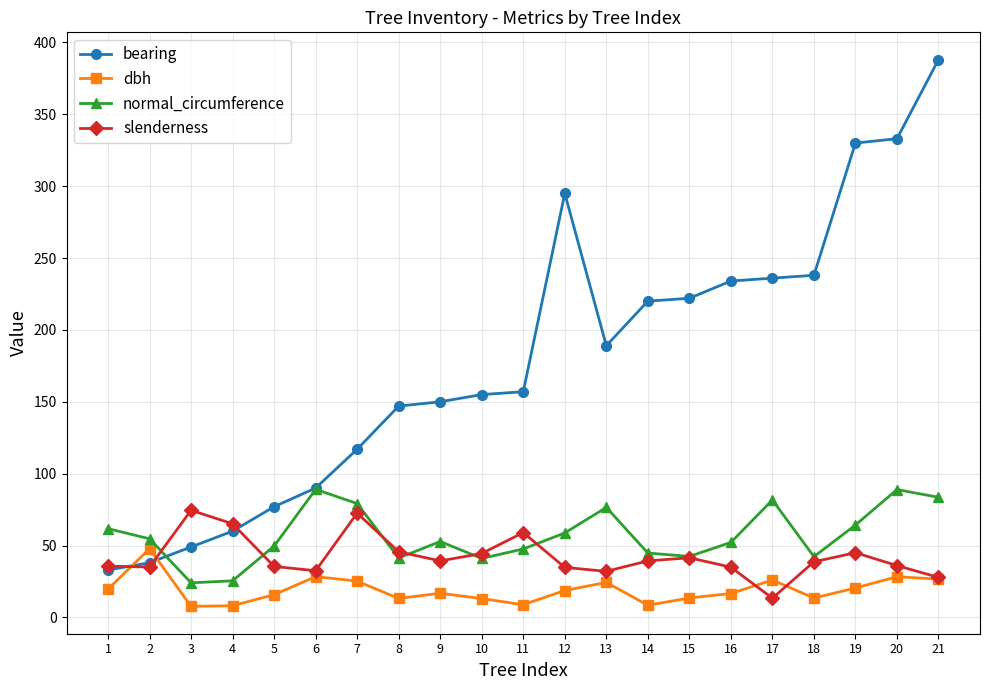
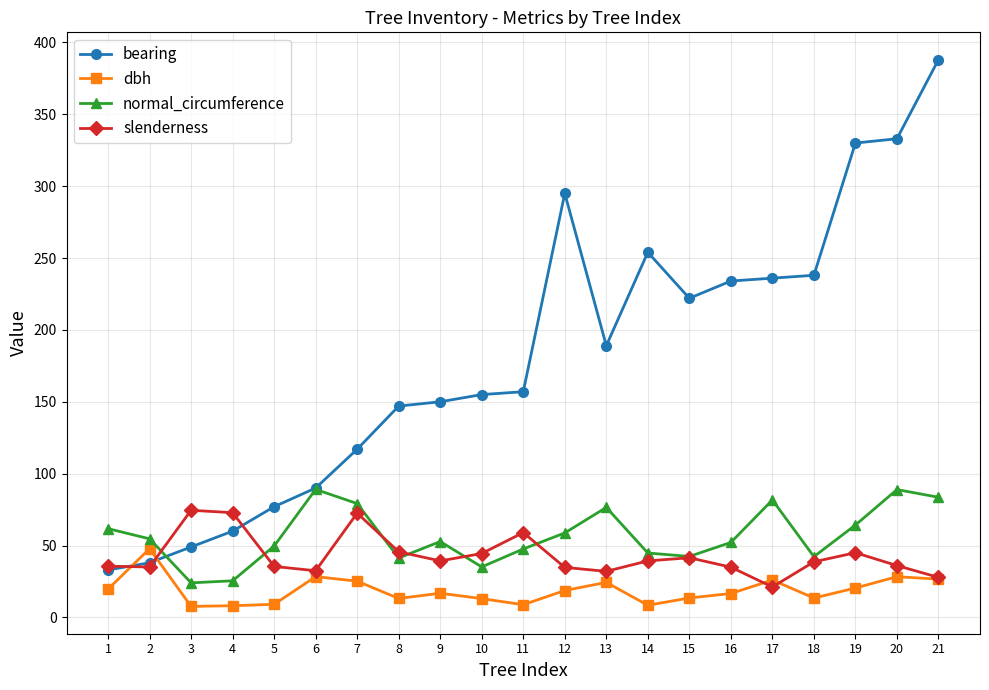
  {
    "bearing": {
      "1": 33,
      "2": 38,
      "3": 49,
      "4": 60,
      "5": 77,
      "7": 117,
      "8": 147,
      "9": 150,
      "10": 155,
      "11": 157,
      "12": 295,
      "13": 189,
-     "14": 220,
+     "14": 254,
      "15": 222,
      "16": 234,
      "17": 236,
      "18": 238,
      "19": 330,
      "20": 333,
      "21": 388
    },
    "dbh": {
      "1": 20,
      "2": 48,
      "3": 8,
      "4": 8,
-     "5": 16,
+     "5": 9,
      "6": 28,
      "7": 25,
      "8": 13,
      "9": 17,
      "10": 13,
      "11": 9,
      "12": 19,
      "13": 24,
      "14": 8,
      "15": 14,
      "16": 17,
      "17": 26,
      "18": 13,
      "19": 20,
      "20": 28
    },
    "normal_circumference": {
      "1": 62,
      "2": 55,
      "3": 24,
      "4": 25,
      "5": 50,
      "7": 79,
      "8": 41,
      "9": 53,
-     "10": 41,
+     "10": 35,
      "11": 48,
      "12": 59,
      "13": 77,
      "14": 45,
      "16": 52,
      "17": 82,
      "18": 42,
      "19": 64,
      "20": 89,
      "21": 84
    },
    "slenderness": {
      "1": 36,
      "2": 35,
      "3": 75,
-     "4": 65,
+     "4": 73,
      "5": 35,
      "6": 32,
      "7": 73,
      "8": 46,
      "9": 39,
      "10": 44,
      "11": 59,
      "12": 35,
      "13": 32,
      "14": 39,
      "16": 35,
-     "17": 13,
+     "17": 21,
      "18": 39,
      "19": 45,
      "20": 36
    }
  }
